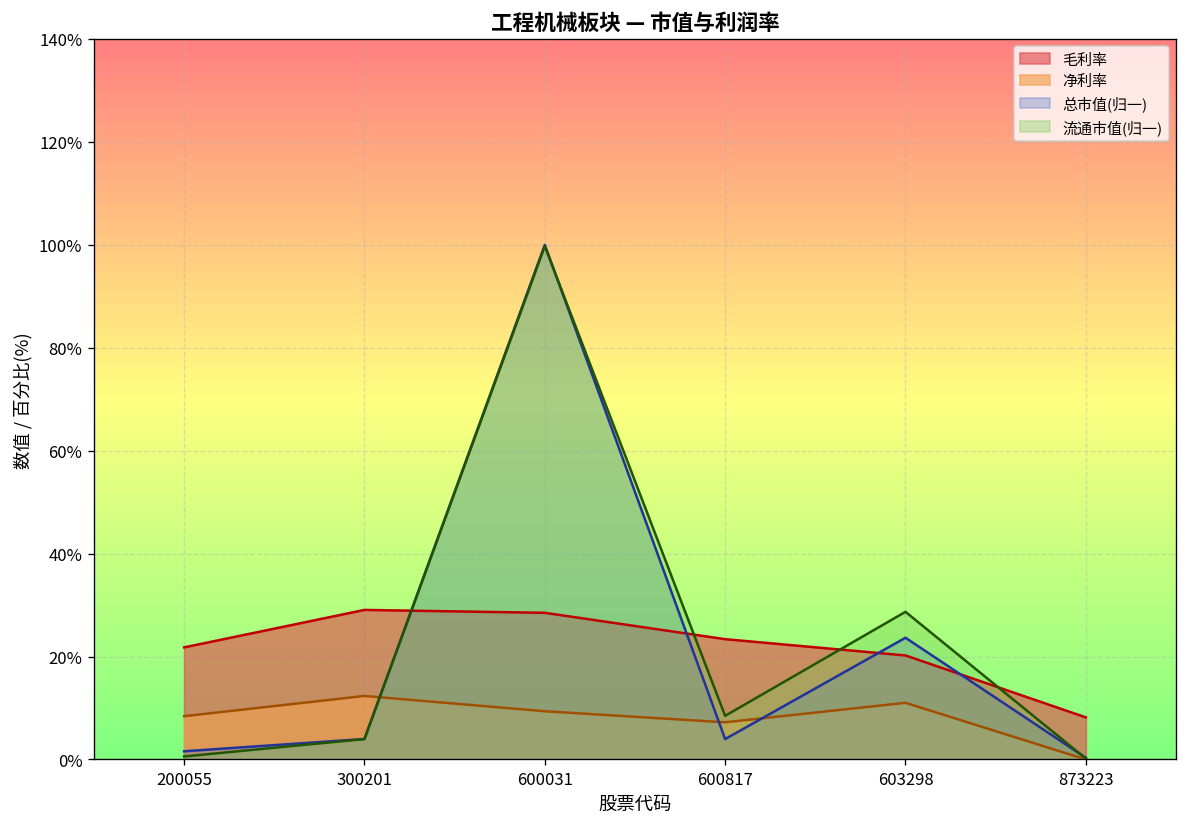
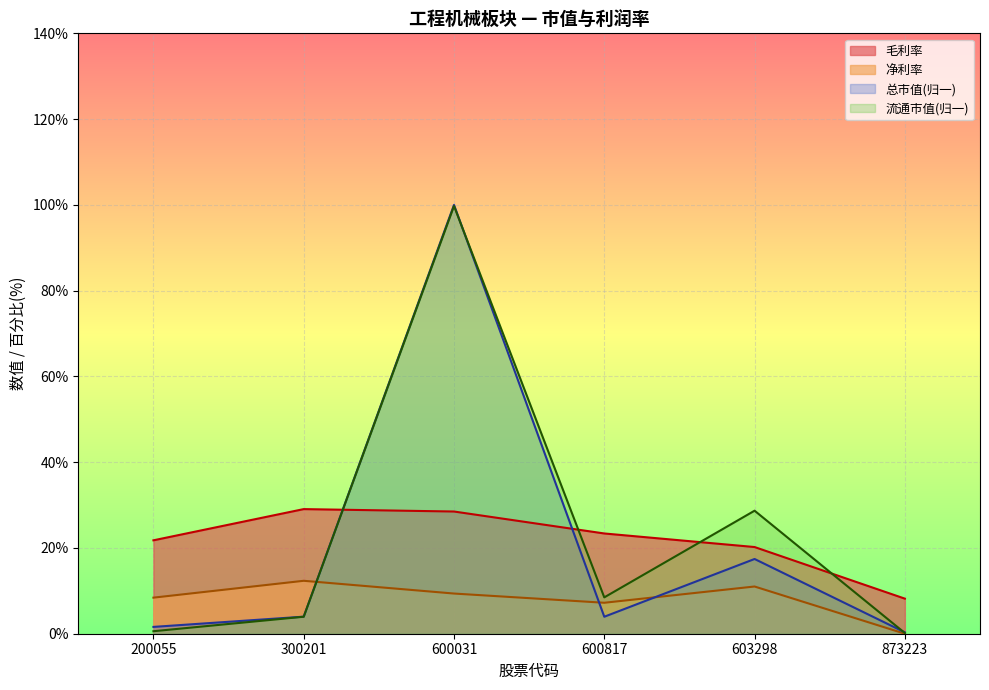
  {
    "毛利率": {
      "200055": "22%",
      "300201": "29%",
      "600031": "28%",
      "600817": "23%",
      "603298": "20%",
      "873223": "8%"
    },
    "净利率": {
      "200055": "8%",
      "300201": "12%",
      "600031": "9%",
      "600817": "7%",
      "603298": "11%"
    },
    "总市值(归一)": {
      "200055": "2%",
      "600817": "4%",
-     "603298": "24%"
+     "603298": "17%"
    },
    "流通市值(归一)": {
      "200055": "1%",
      "600817": "8%",
      "603298": "29%"
    }
  }
